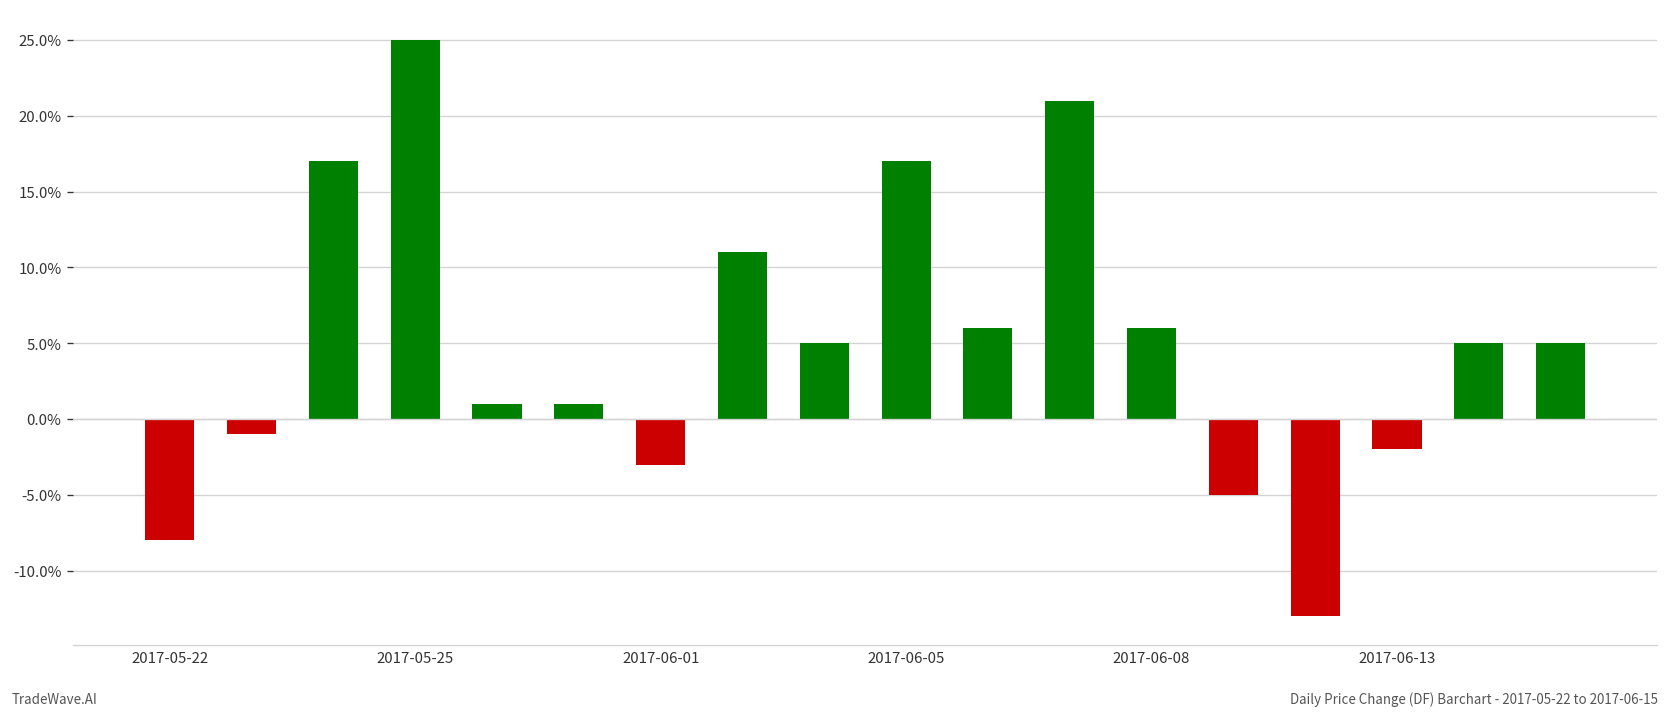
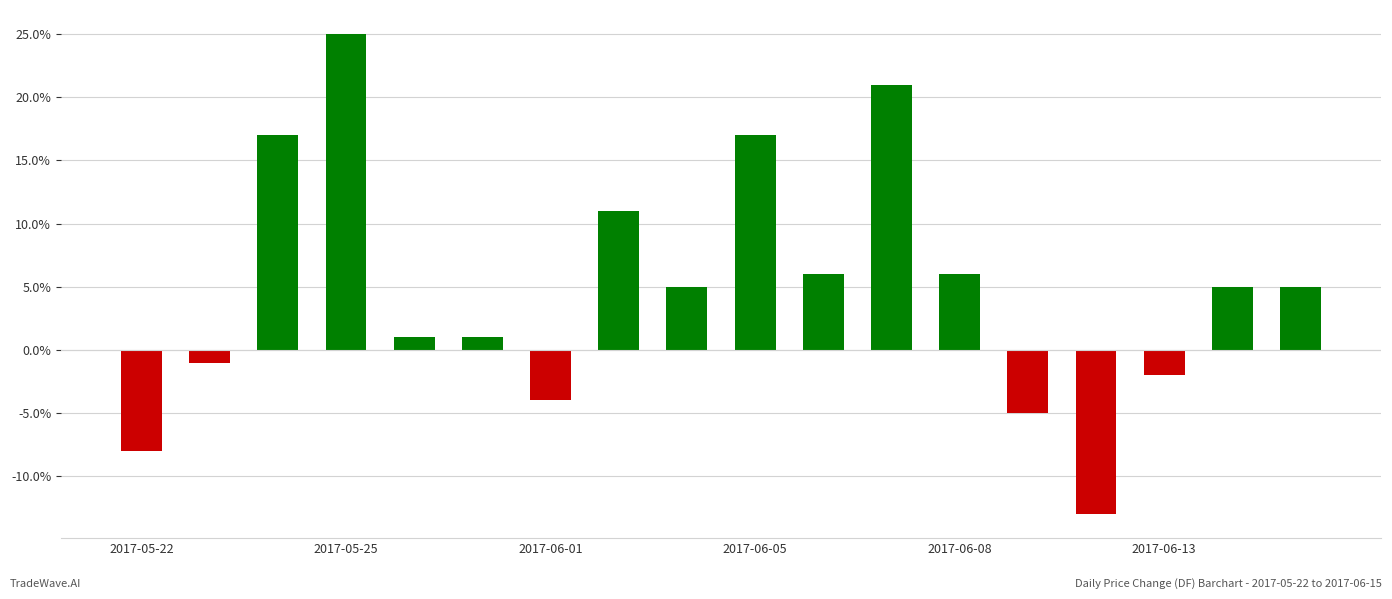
  {
    "2017-05-22": "-8.0%",
    "2017-05-25": "25.0%",
-   "2017-06-01": "-3.0%",
+   "2017-06-01": "-4.0%",
    "2017-06-05": "17.0%",
    "2017-06-08": "6.0%",
    "2017-06-13": "-2.0%"
  }
